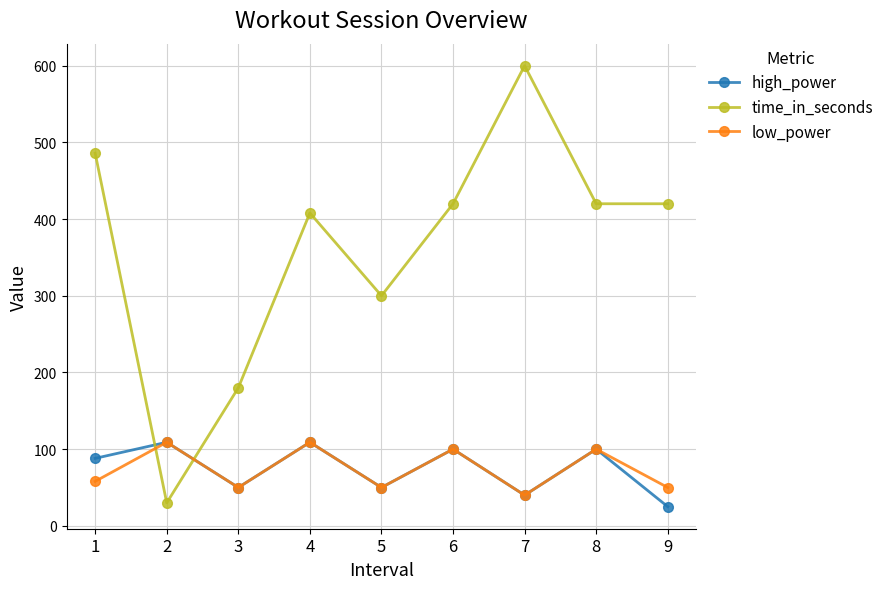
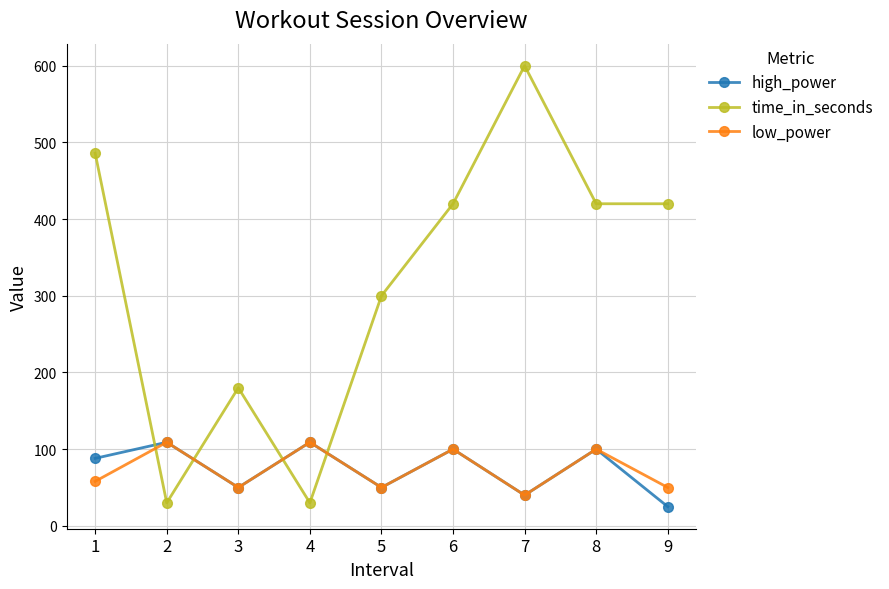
  {
    "high_power": {
      "1": 90,
      "9": 30
    },
    "time_in_seconds": {
      "1": 490,
      "2": 30,
      "3": 180,
-     "4": 410,
+     "4": 30,
      "5": 300,
      "6": 420,
      "7": 600,
      "8": 420,
      "9": 420
    },
    "low_power": {
      "1": 60,
      "9": 50
    }
  }
